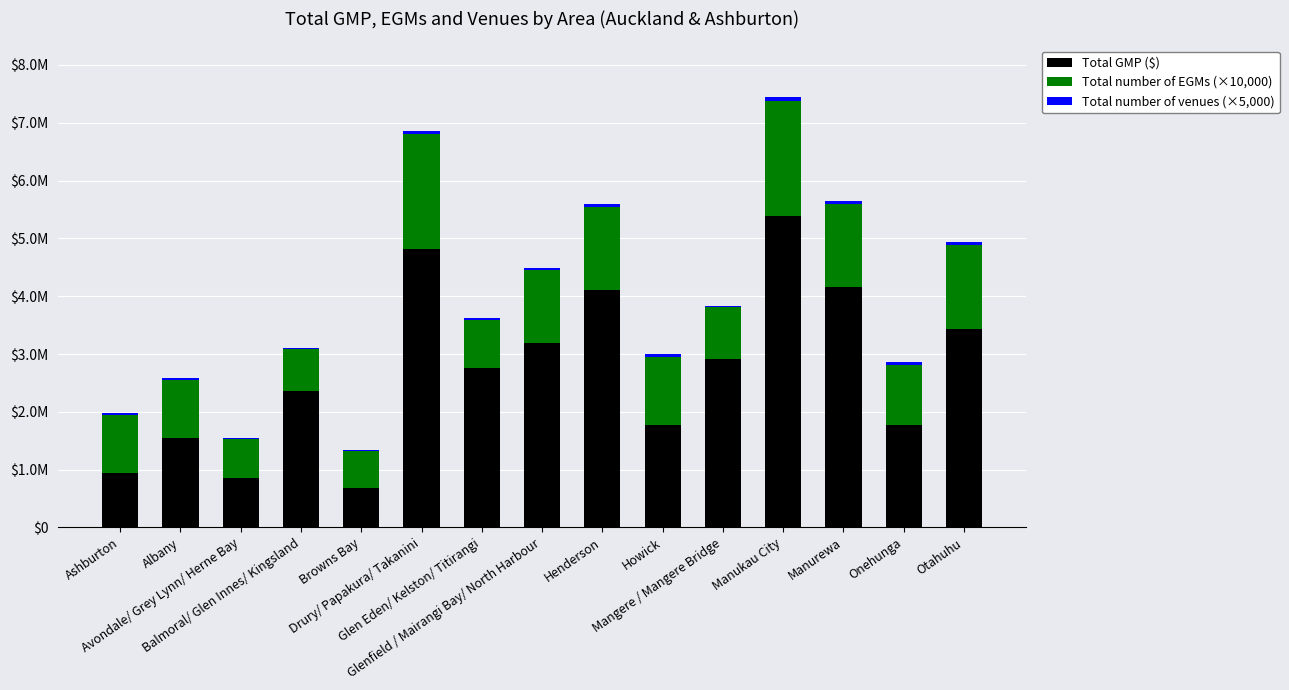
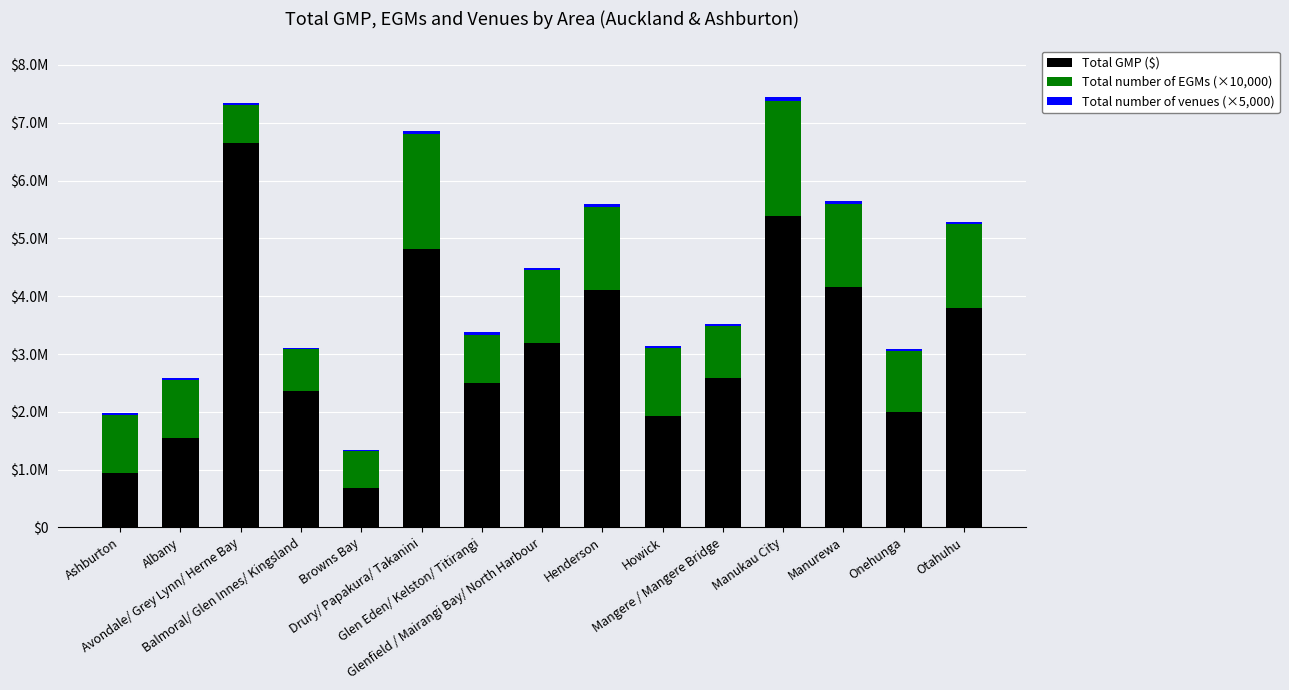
  {
    "Total GMP ($)": {
      "Ashburton": "$900000",
      "Albany": "$1600000",
-     "Avondale/ Grey Lynn/ Herne Bay": "$900000",
+     "Avondale/ Grey Lynn/ Herne Bay": "$6700000",
      "Balmoral/ Glen Innes/ Kingsland": "$2400000",
      "Browns Bay": "$700000",
      "Drury/ Papakura/ Takanini": "$4800000",
-     "Glen Eden/ Kelston/ Titirangi": "$2800000",
+     "Glen Eden/ Kelston/ Titirangi": "$2500000",
      "Glenfield / Mairangi Bay/ North Harbour": "$3200000",
      "Henderson": "$4100000",
-     "Howick": "$1800000",
-     "Mangere / Mangere Bridge": "$2900000",
+     "Howick": "$1900000",
+     "Mangere / Mangere Bridge": "$2600000",
      "Manukau City": "$5400000",
      "Manurewa": "$4200000",
-     "Onehunga": "$1800000",
-     "Otahuhu": "$3400000"
+     "Onehunga": "$2000000",
+     "Otahuhu": "$3800000"
    },
    "Total number of EGMs (×10,000)": {
      "Ashburton": "$1000000",
      "Albany": "$1000000",
      "Avondale/ Grey Lynn/ Herne Bay": "$700000",
      "Balmoral/ Glen Innes/ Kingsland": "$700000",
      "Browns Bay": "$600000",
      "Drury/ Papakura/ Takanini": "$2000000",
      "Glen Eden/ Kelston/ Titirangi": "$800000",
      "Glenfield / Mairangi Bay/ North Harbour": "$1300000",
      "Henderson": "$1400000",
      "Howick": "$1200000",
      "Mangere / Mangere Bridge": "$900000",
      "Manukau City": "$2000000",
      "Manurewa": "$1400000",
      "Onehunga": "$1100000",
      "Otahuhu": "$1500000"
    },
    "Total number of venues (×5,000)": {
      "Drury/ Papakura/ Takanini": "$100000",
      "Glenfield / Mairangi Bay/ North Harbour": "$0",
      "Henderson": "$0",
      "Manukau City": "$100000",
      "Manurewa": "$100000",
      "Otahuhu": "$0"
    }
  }
